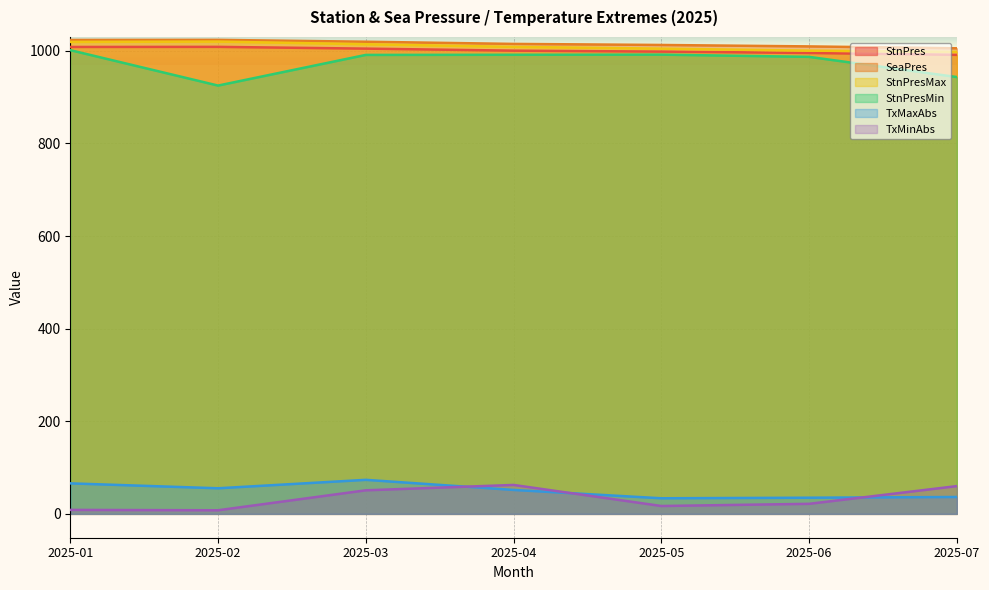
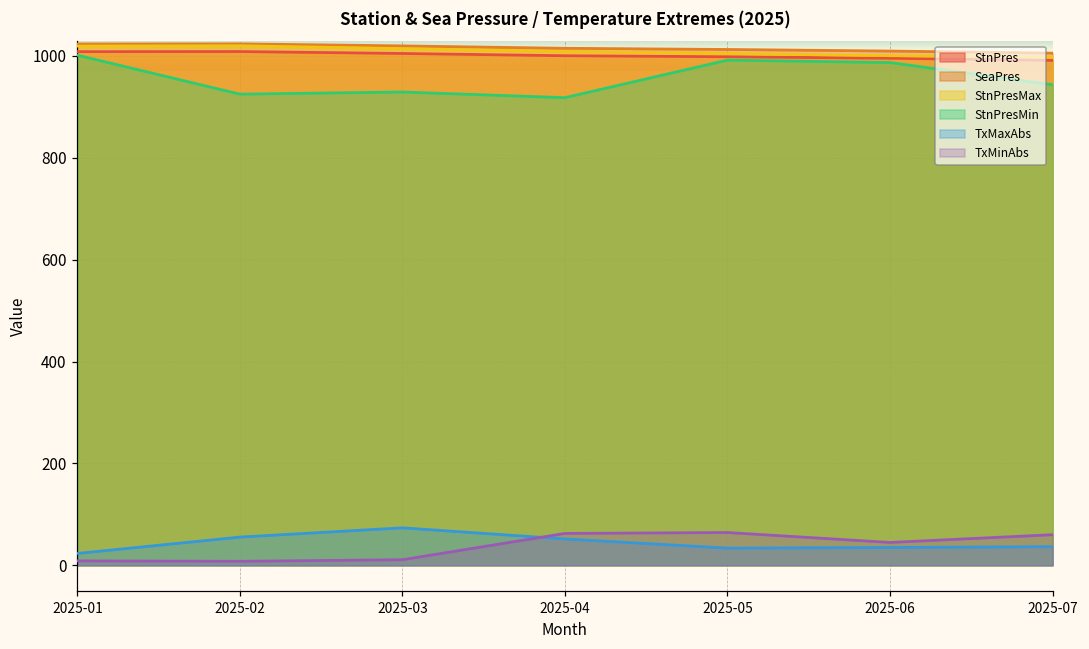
  {
    "StnPresMin": {
      "2025-01": 1000,
      "2025-02": 930,
-     "2025-03": 990,
-     "2025-04": 990,
+     "2025-03": 930,
+     "2025-04": 920,
      "2025-05": 990,
      "2025-06": 990,
      "2025-07": 940
    },
    "TxMaxAbs": {
-     "2025-01": 70,
+     "2025-01": 20,
      "2025-02": 60,
      "2025-03": 70,
      "2025-04": 50,
      "2025-05": 30,
      "2025-06": 30,
      "2025-07": 40
    },
    "TxMinAbs": {
      "2025-01": 10,
      "2025-02": 10,
-     "2025-03": 50,
+     "2025-03": 10,
      "2025-04": 60,
-     "2025-05": 20,
-     "2025-06": 20,
+     "2025-05": 60,
+     "2025-06": 40,
      "2025-07": 60
    }
  }
